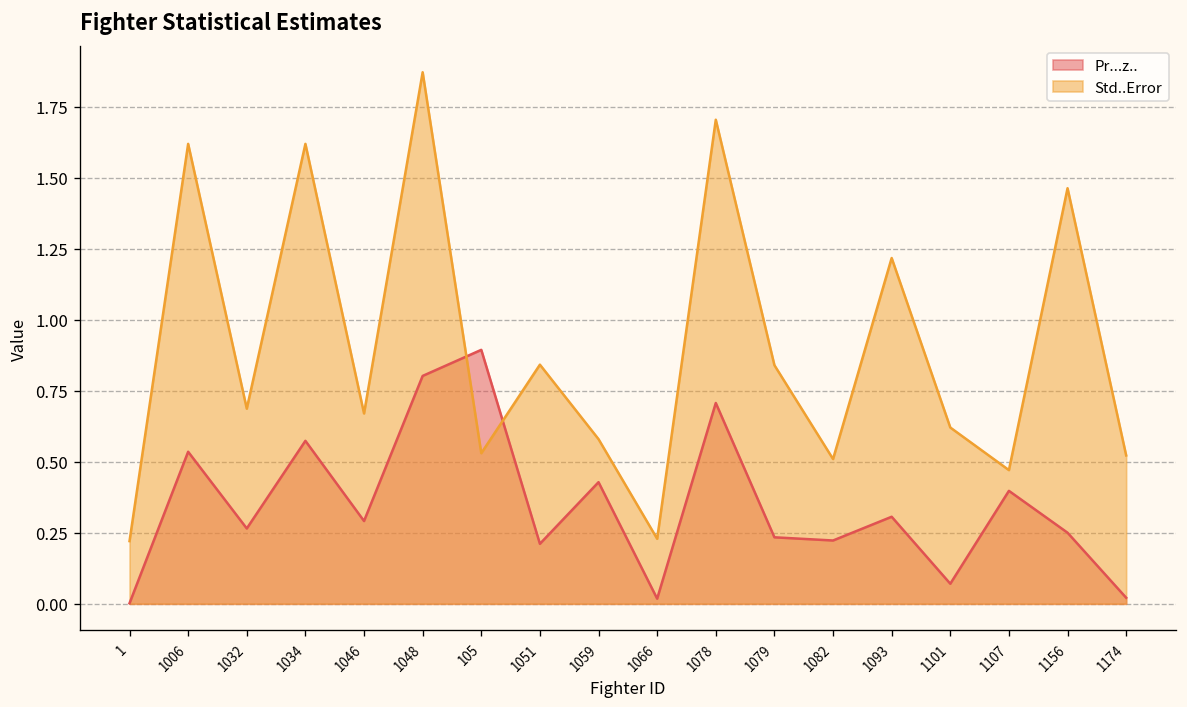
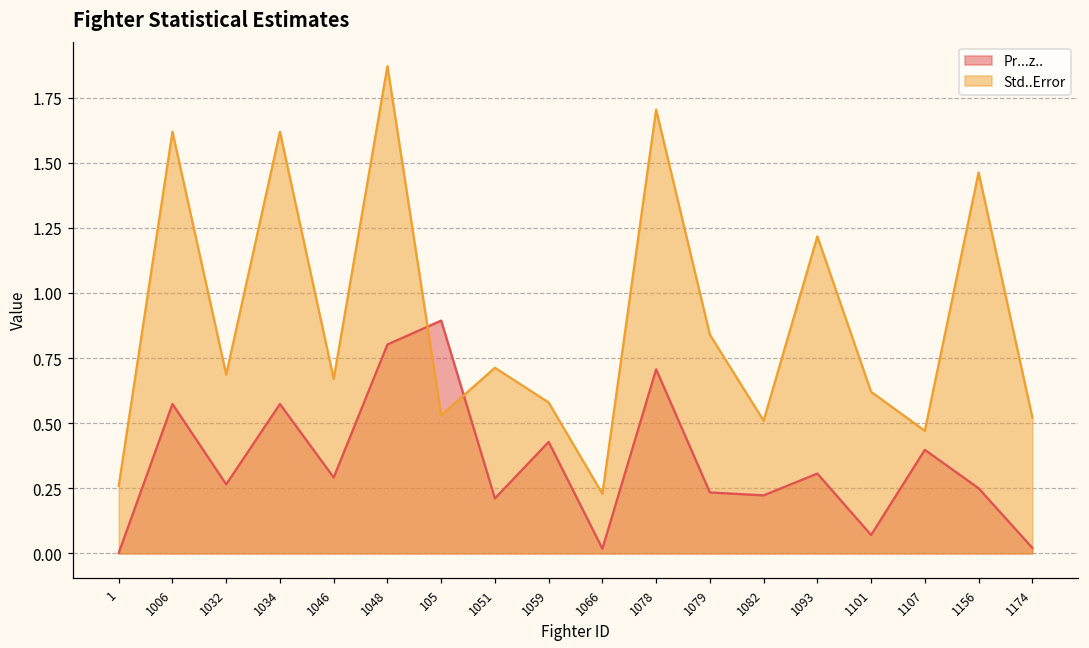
  {
    "Pr...z..": {
      "1": 0.00,
-     "1006": 0.54,
+     "1006": 0.57,
      "1032": 0.27,
      "1034": 0.57,
      "1046": 0.29,
      "1048": 0.80,
      "105": 0.89,
      "1051": 0.21,
      "1059": 0.43,
      "1066": 0.02,
      "1078": 0.71,
      "1079": 0.23,
      "1082": 0.22,
      "1093": 0.31,
      "1101": 0.07,
      "1107": 0.40,
      "1156": 0.25,
      "1174": 0.02
    },
    "Std..Error": {
-     "1": 0.22,
+     "1": 0.26,
      "1006": 1.62,
      "1032": 0.69,
      "1034": 1.62,
      "1046": 0.67,
      "1048": 1.87,
      "105": 0.53,
-     "1051": 0.84,
+     "1051": 0.71,
      "1059": 0.58,
      "1066": 0.23,
      "1078": 1.70,
      "1079": 0.84,
      "1082": 0.51,
      "1093": 1.22,
      "1101": 0.62,
      "1107": 0.47,
      "1156": 1.46,
      "1174": 0.52
    }
  }
